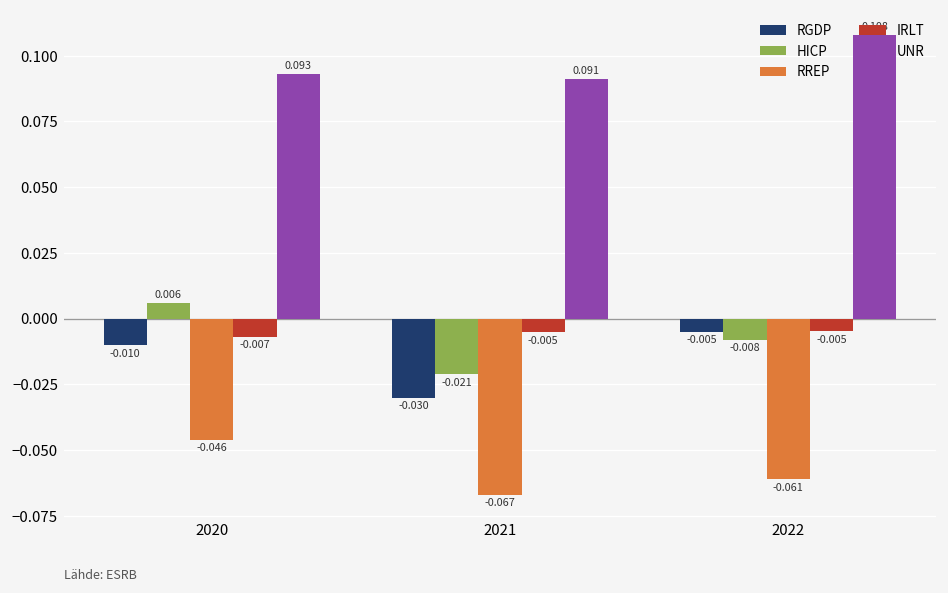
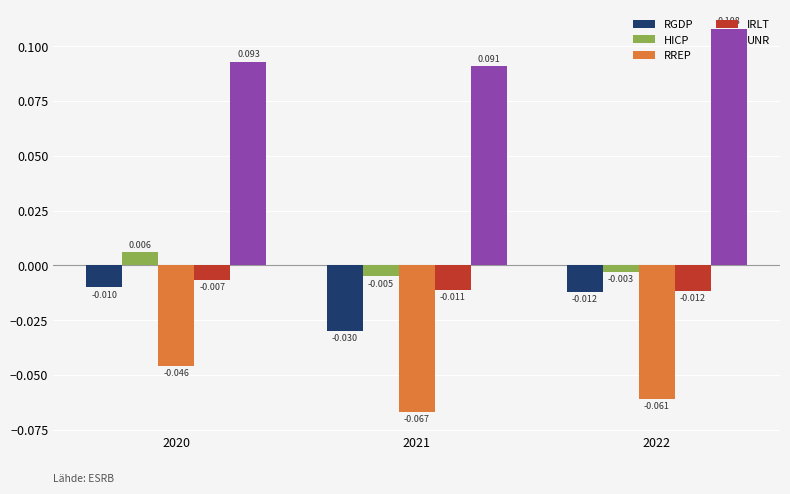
  {
    "RGDP": {
      "2020": -0.010,
      "2021": -0.030,
-     "2022": -0.005
+     "2022": -0.012
    },
    "HICP": {
      "2020": 0.006,
-     "2021": -0.021,
-     "2022": -0.008
+     "2021": -0.005,
+     "2022": -0.003
    },
    "RREP": {
      "2020": -0.046,
      "2021": -0.067,
      "2022": -0.061
    },
    "IRLT": {
      "2020": -0.007,
-     "2021": -0.005,
-     "2022": -0.005
+     "2021": -0.011,
+     "2022": -0.012
    },
    "UNR": {
      "2020": 0.093,
      "2021": 0.091,
      "2022": 0.108
    }
  }
